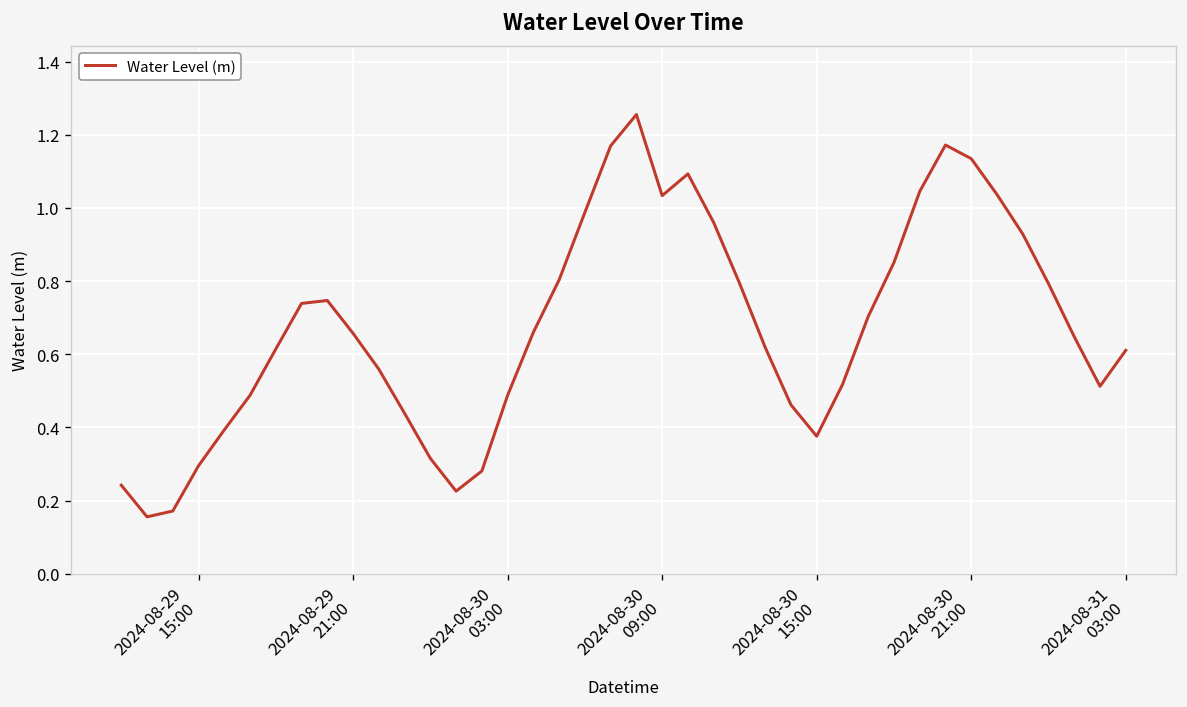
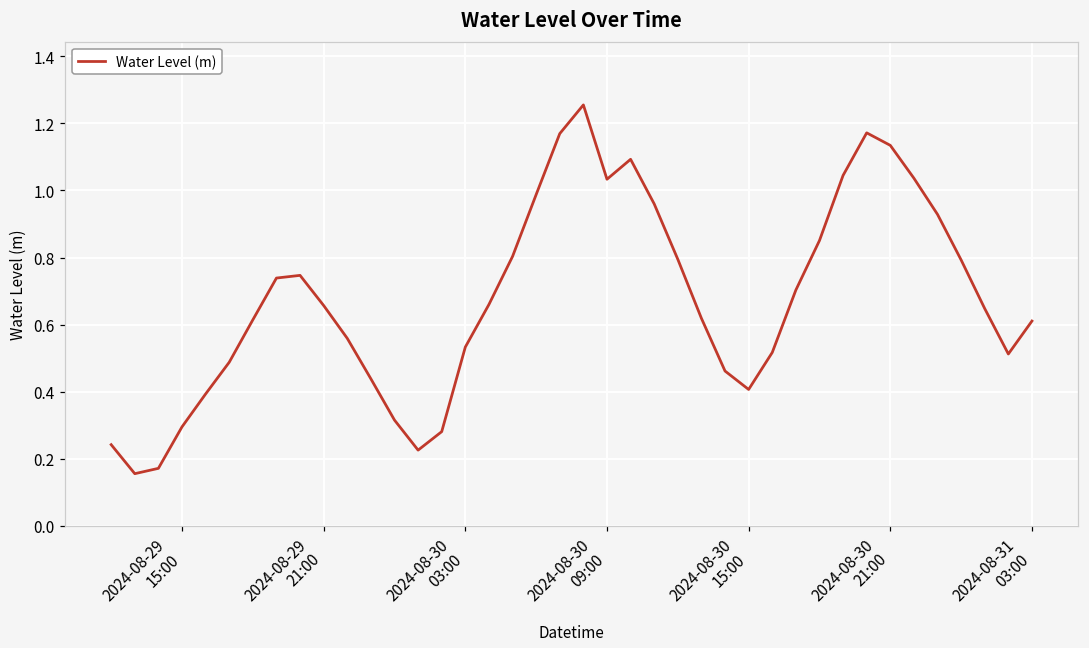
  {
    "2024-08-29 15:00": 0.30,
    "2024-08-29 21:00": 0.66,
-   "2024-08-30 03:00": 0.49,
+   "2024-08-30 03:00": 0.53,
    "2024-08-30 09:00": 1.03,
-   "2024-08-30 15:00": 0.38,
+   "2024-08-30 15:00": 0.41,
    "2024-08-30 21:00": 1.13,
    "2024-08-31 03:00": 0.61
  }
